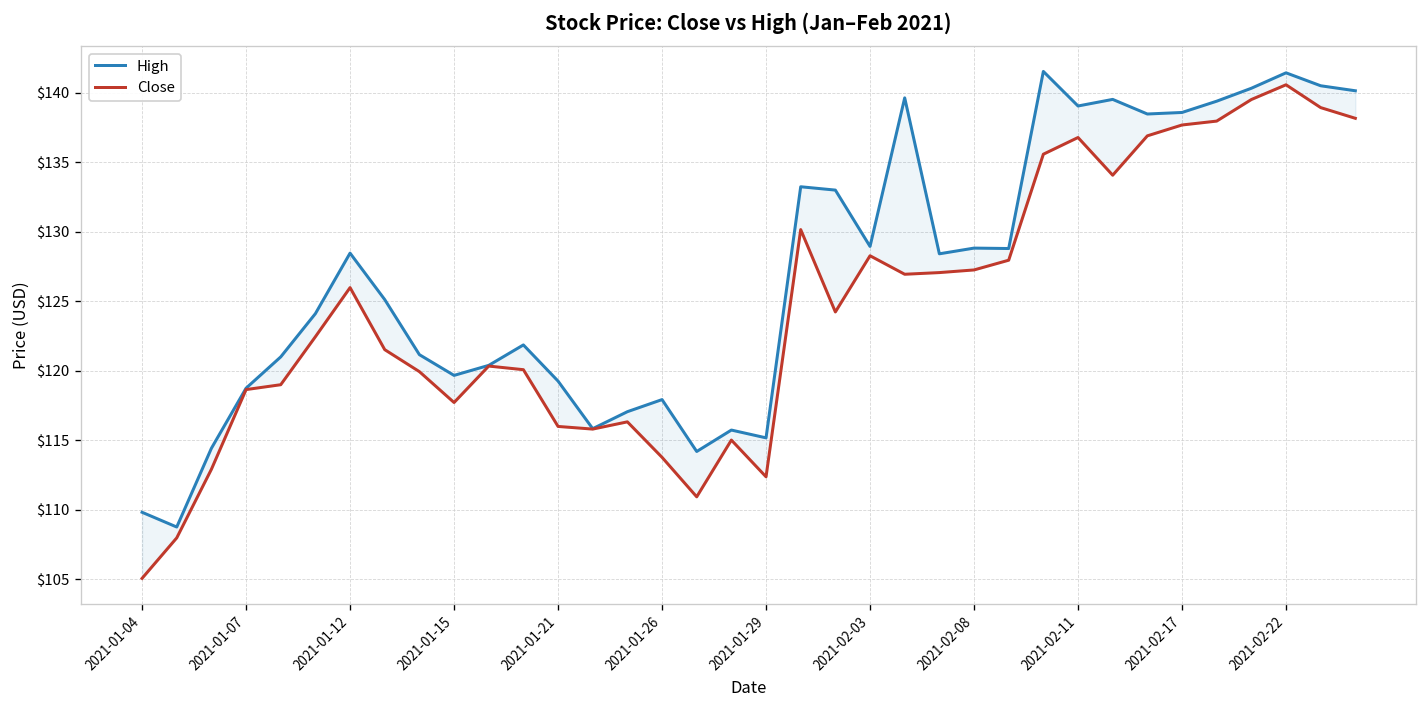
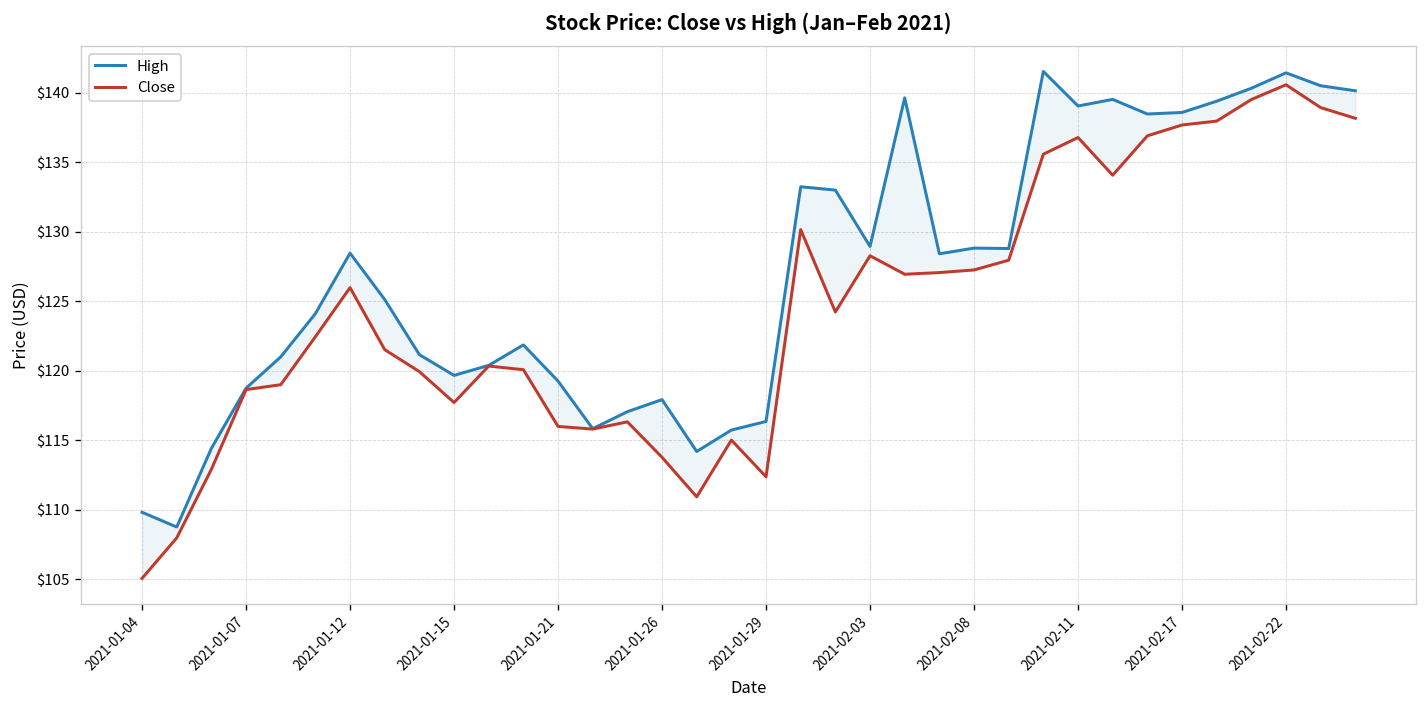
  {
    "High": {
      "2021-01-04": "$109.8",
      "2021-01-12": "$128.5",
      "2021-01-15": "$119.7",
      "2021-01-21": "$119.3",
      "2021-01-26": "$117.9",
-     "2021-01-29": "$115.2",
+     "2021-01-29": "$116.4",
      "2021-02-03": "$128.9",
      "2021-02-08": "$128.8",
      "2021-02-11": "$139.0",
      "2021-02-17": "$138.6",
      "2021-02-22": "$141.4"
    },
    "Close": {
      "2021-01-04": "$105.1",
      "2021-01-12": "$126.0",
      "2021-01-15": "$117.7",
      "2021-01-21": "$116.0",
      "2021-01-26": "$113.8",
      "2021-01-29": "$112.4",
      "2021-02-03": "$128.3",
      "2021-02-08": "$127.3",
      "2021-02-11": "$136.8",
      "2021-02-17": "$137.7",
      "2021-02-22": "$140.6"
    }
  }
